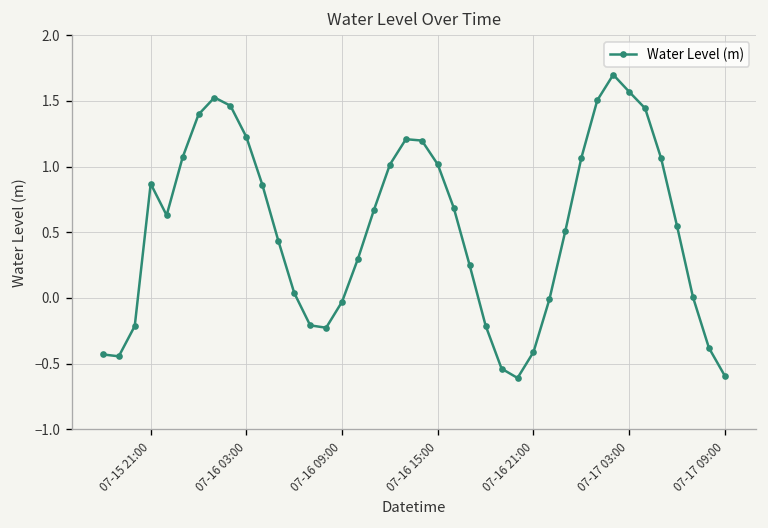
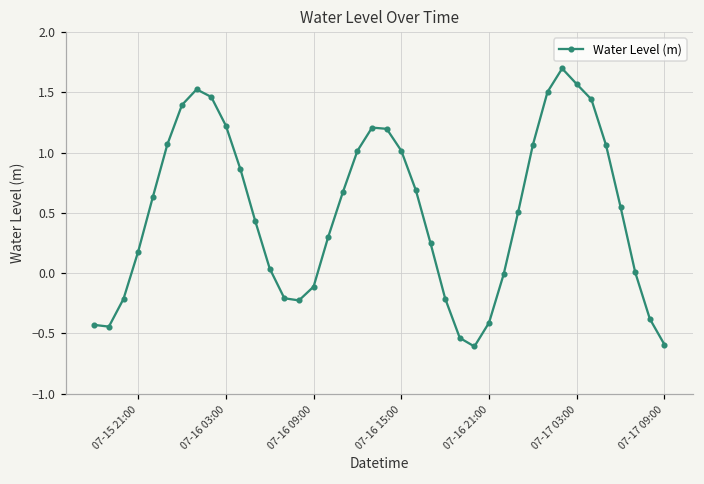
  {
-   "07-15 21:00": 0.87,
+   "07-15 21:00": 0.18,
    "07-16 03:00": 1.22,
-   "07-16 09:00": -0.03,
+   "07-16 09:00": -0.11,
    "07-16 15:00": 1.02,
    "07-16 21:00": -0.41,
    "07-17 03:00": 1.57,
    "07-17 09:00": -0.59
  }
